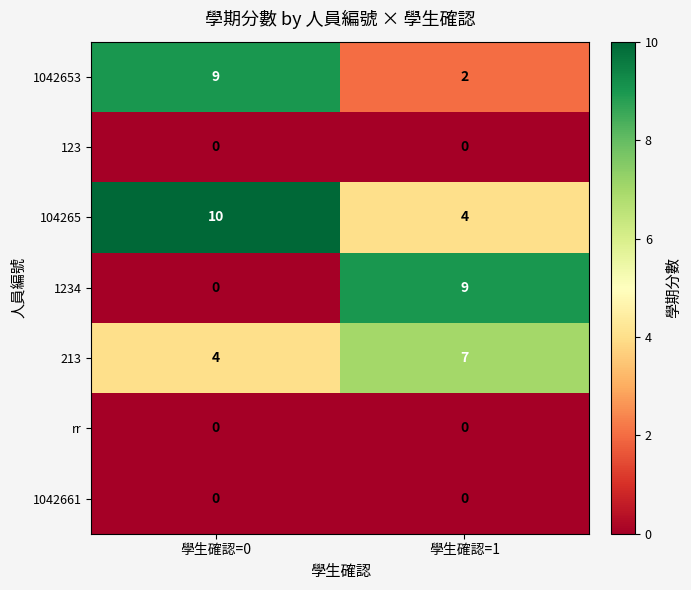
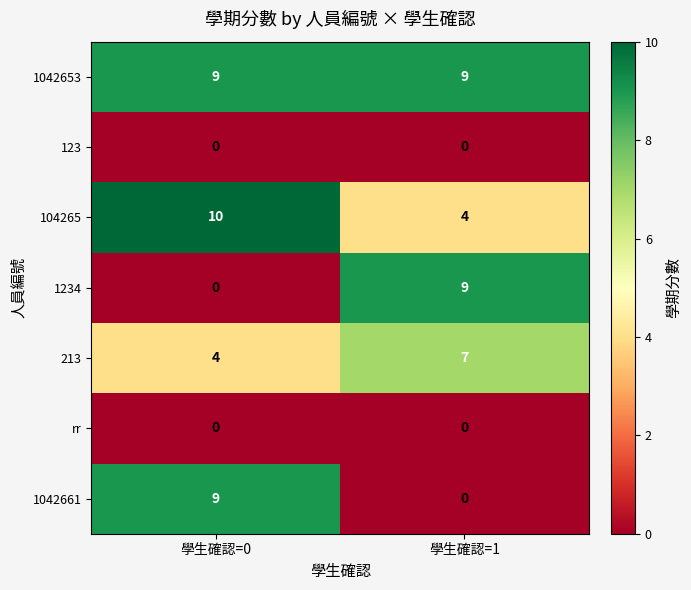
  {
    "1042653": {
      "學生確認=0": 9,
-     "學生確認=1": 2
+     "學生確認=1": 9
    },
    "123": {
      "學生確認=0": 0,
      "學生確認=1": 0
    },
    "104265": {
      "學生確認=0": 10,
      "學生確認=1": 4
    },
    "1234": {
      "學生確認=0": 0,
      "學生確認=1": 9
    },
    "213": {
      "學生確認=0": 4,
      "學生確認=1": 7
    },
    "rr": {
      "學生確認=0": 0,
      "學生確認=1": 0
    },
    "1042661": {
-     "學生確認=0": 0,
+     "學生確認=0": 9,
      "學生確認=1": 0
    }
  }
